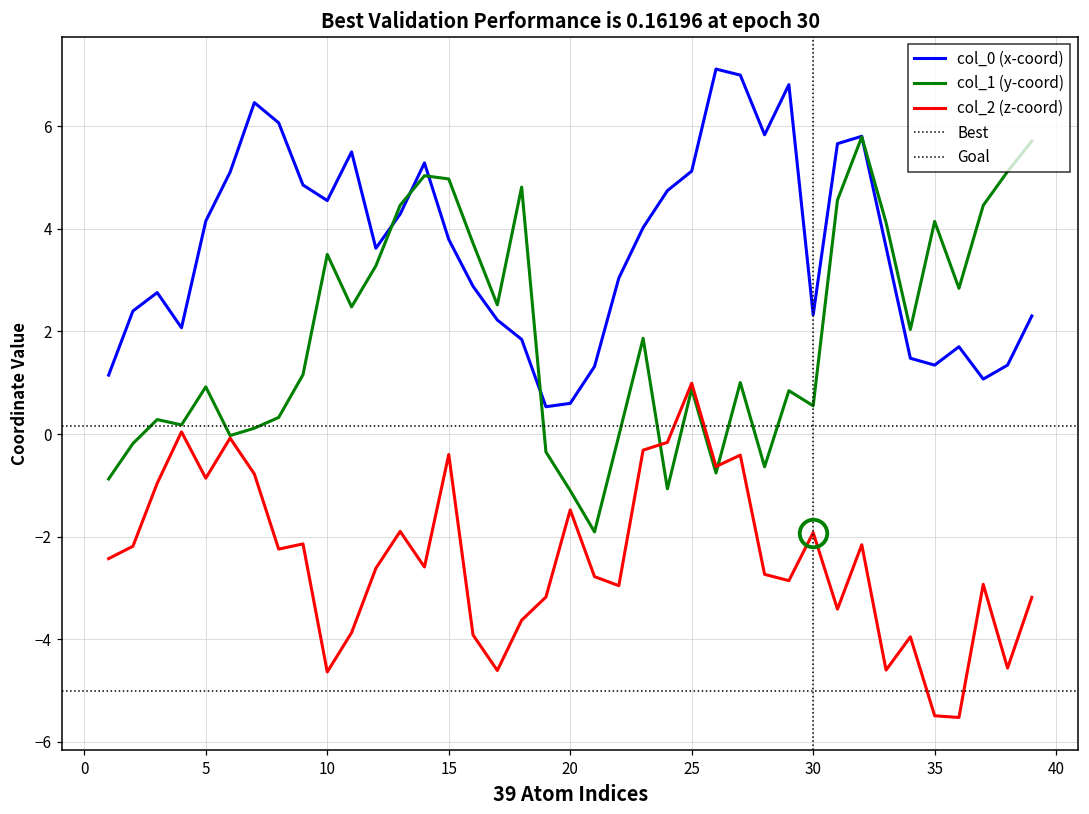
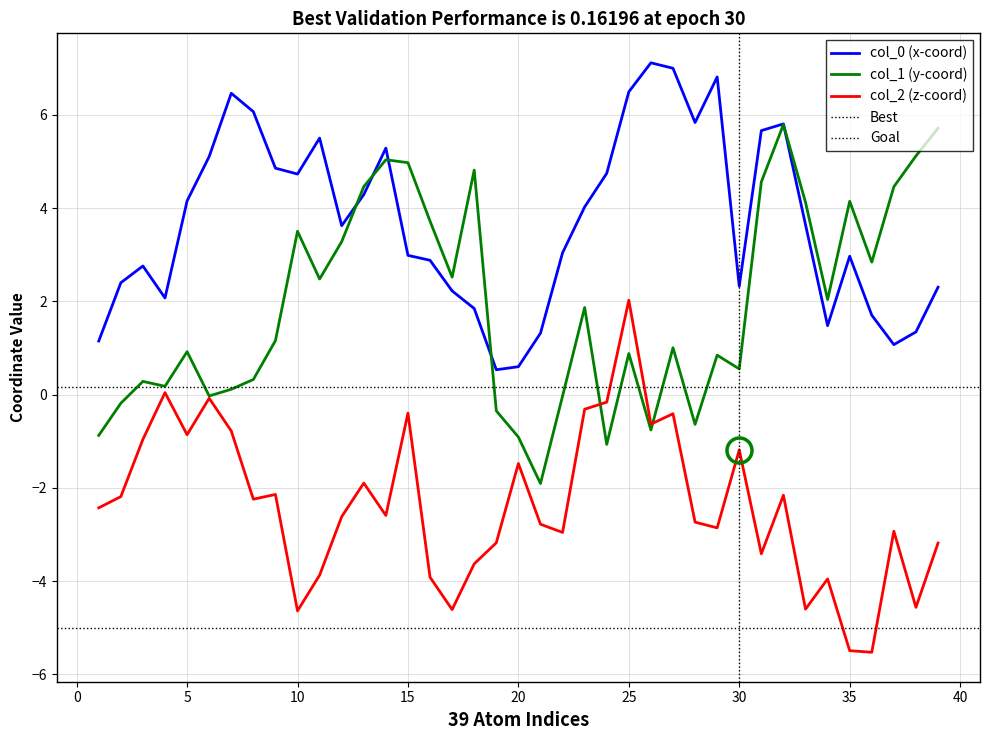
  {
    "col_0 (x-coord)": {
      "5": 4.2,
-     "10": 4.6,
-     "15": 3.8,
+     "10": 4.7,
+     "15": 3.0,
      "20": 0.6,
-     "25": 5.1,
+     "25": 6.5,
      "30": 2.3,
-     "35": 1.3
+     "35": 3.0
    },
    "col_1 (y-coord)": {
      "5": 0.9,
      "10": 3.5,
      "15": 5.0,
-     "20": -1.1,
+     "20": -0.9,
      "25": 0.9,
      "30": 0.6,
      "35": 4.1
    },
    "col_2 (z-coord)": {
      "5": -0.9,
      "10": -4.6,
      "15": -0.4,
      "20": -1.5,
-     "25": 1.0,
-     "30": -1.9,
+     "25": 2.0,
+     "30": -1.2,
      "35": -5.5
    }
  }
